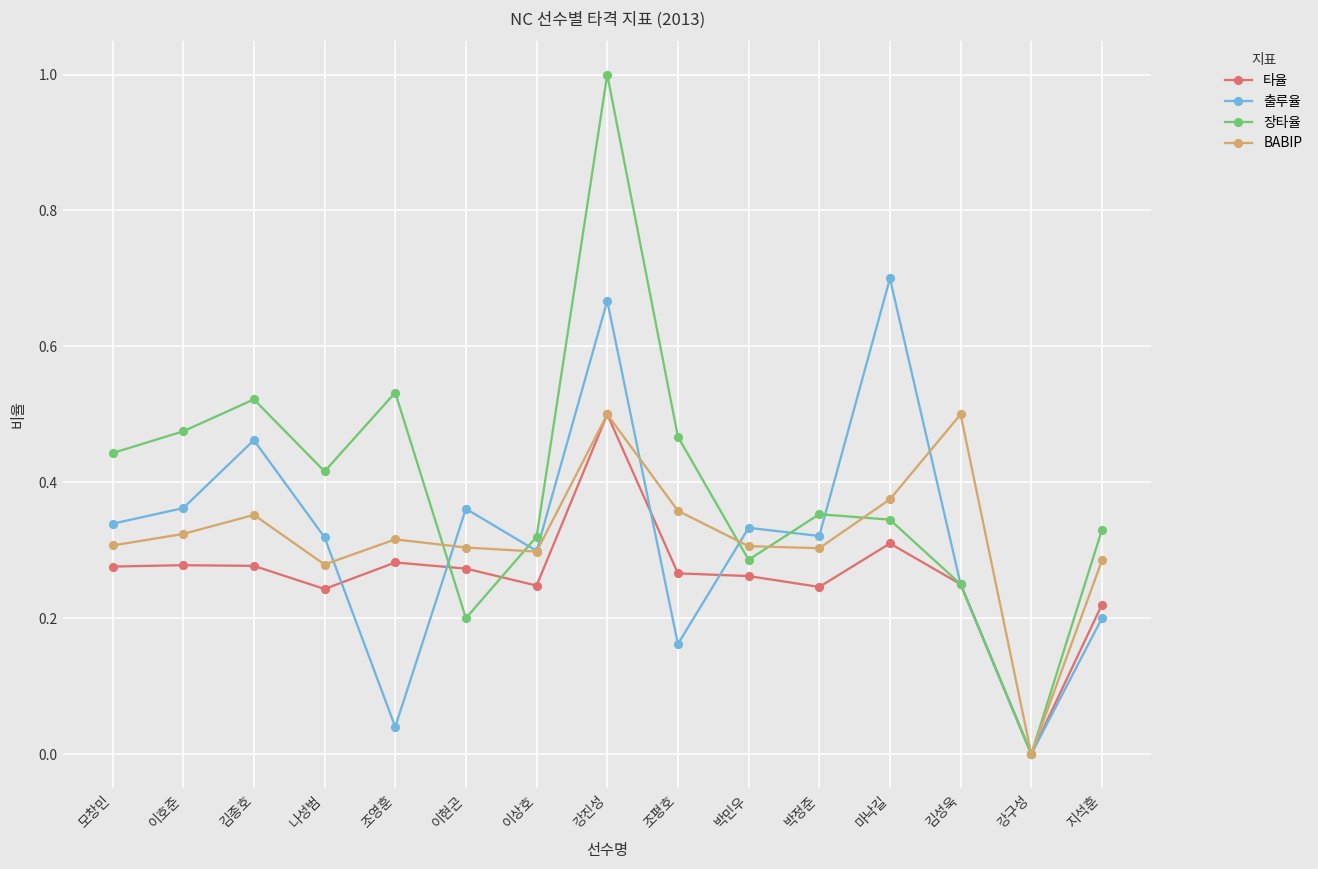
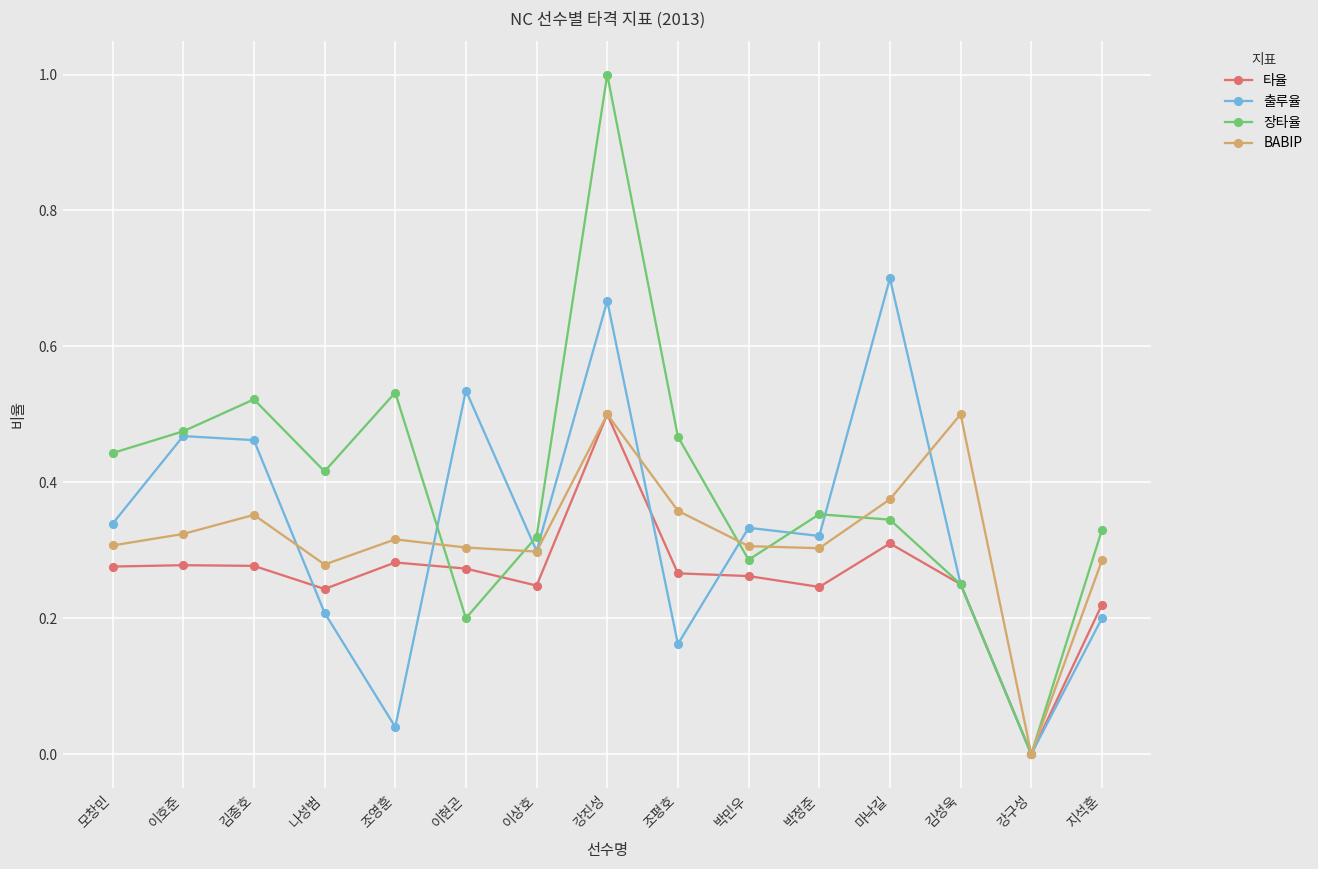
  {
    "출루율": {
      "모창민": 0.34,
-     "이호준": 0.36,
+     "이호준": 0.47,
      "김종호": 0.46,
-     "나성범": 0.32,
+     "나성범": 0.21,
      "조영훈": 0.04,
-     "이현곤": 0.36,
+     "이현곤": 0.54,
      "강진성": 0.67,
      "조평호": 0.16,
      "박민우": 0.33,
      "박정준": 0.32,
      "마낙길": 0.70,
      "지석훈": 0.20
    },
    "장타율": {
      "모창민": 0.44,
      "이호준": 0.48,
      "김종호": 0.52,
      "나성범": 0.42,
      "조영훈": 0.53,
      "이현곤": 0.20,
      "이상호": 0.32,
      "강진성": 1.00,
      "조평호": 0.47,
      "박민우": 0.29,
      "박정준": 0.35,
      "마낙길": 0.35,
      "지석훈": 0.33
    }
  }
